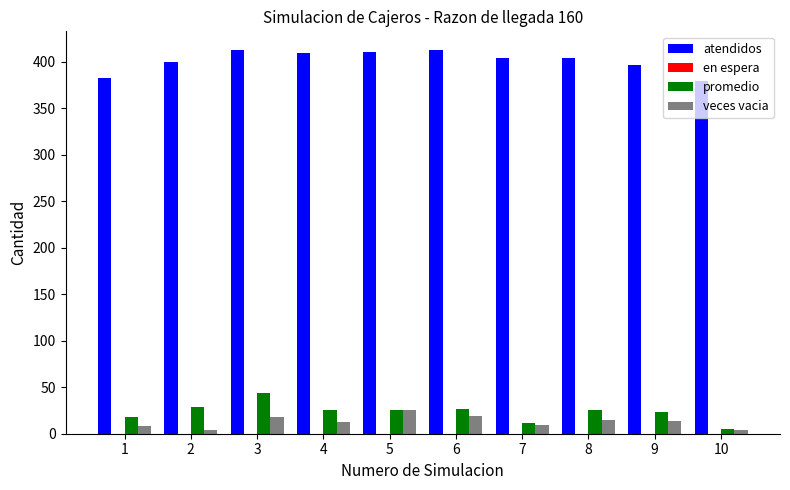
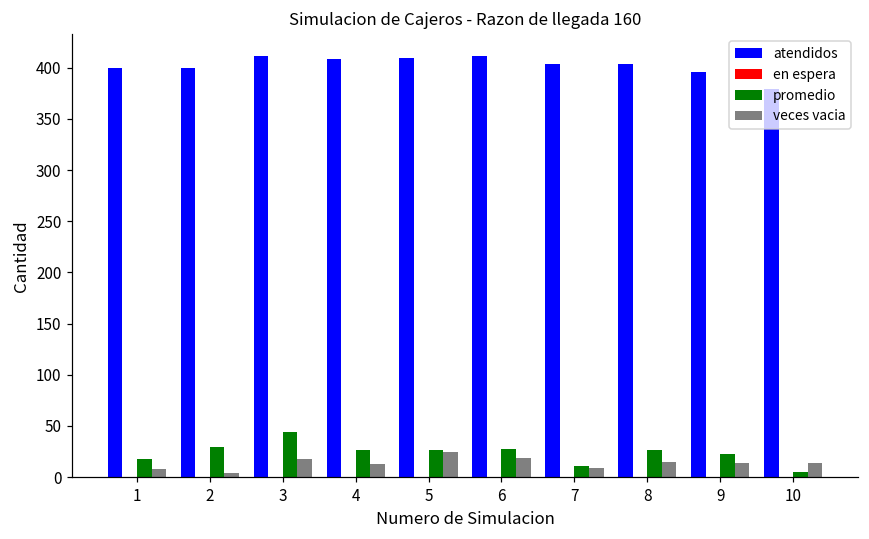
  {
    "atendidos": {
-     "1": 380,
+     "1": 400,
      "2": 400,
      "3": 410,
      "4": 410,
      "5": 410,
      "6": 410,
      "7": 400,
      "8": 400,
      "9": 400
    },
    "en espera": {
      "1": 0,
      "2": 0,
      "3": 0,
      "4": 0,
      "5": 0,
      "6": 0,
      "7": 0,
      "8": 0,
      "9": 0,
      "10": 0
    },
    "promedio": {
      "1": 20,
      "2": 30,
      "3": 40,
      "4": 30,
      "5": 30,
      "6": 30,
      "7": 10,
      "8": 30,
      "9": 20,
      "10": 10
    },
    "veces vacia": {
      "1": 10,
      "2": 0,
      "3": 20,
      "4": 10,
      "5": 30,
      "6": 20,
      "7": 10,
      "8": 20,
      "9": 10,
-     "10": 0
+     "10": 10
    }
  }
